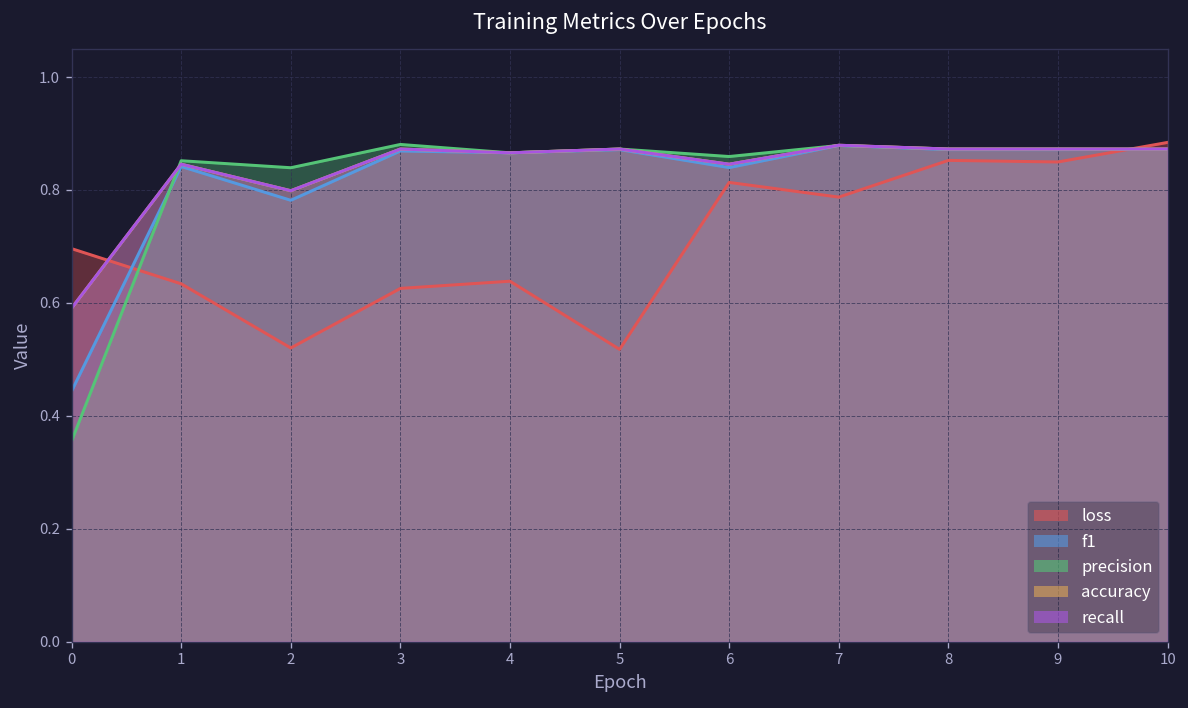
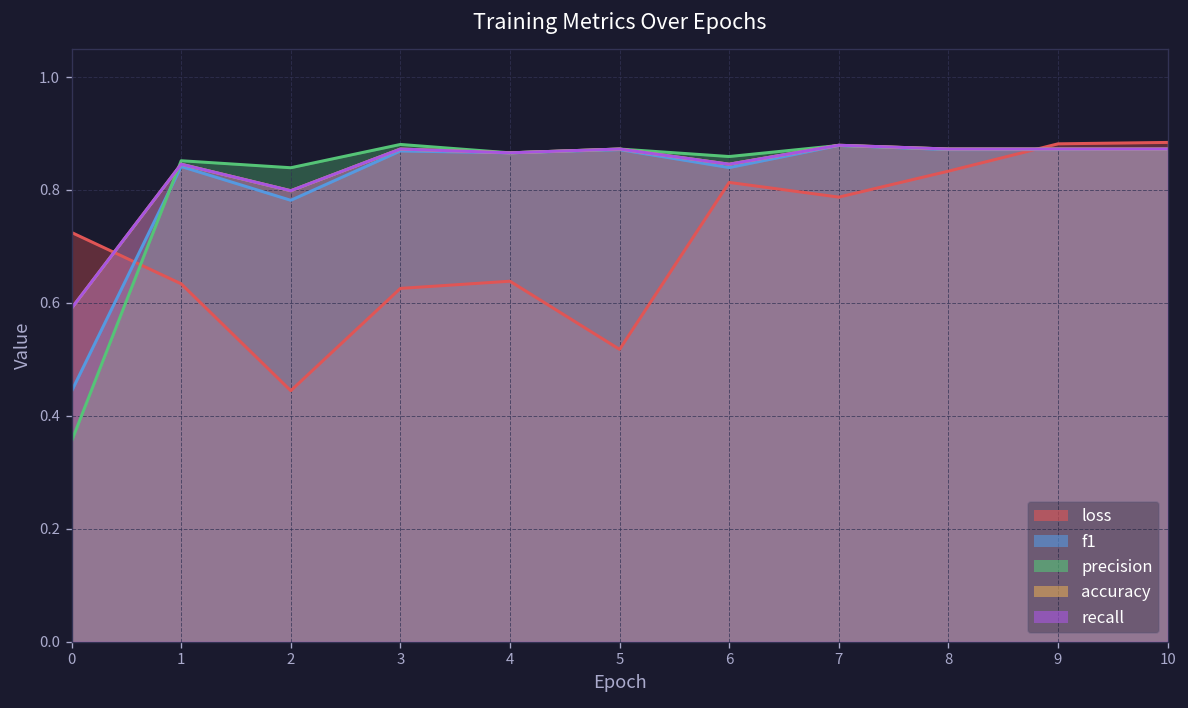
  {
    "loss": {
-     "0": 0.70,
+     "0": 0.72,
      "1": 0.63,
-     "2": 0.52,
+     "2": 0.44,
      "3": 0.63,
      "4": 0.64,
      "5": 0.52,
      "6": 0.81,
      "7": 0.79,
-     "8": 0.85,
-     "9": 0.85,
+     "8": 0.83,
+     "9": 0.88,
      "10": 0.88
    }
  }
